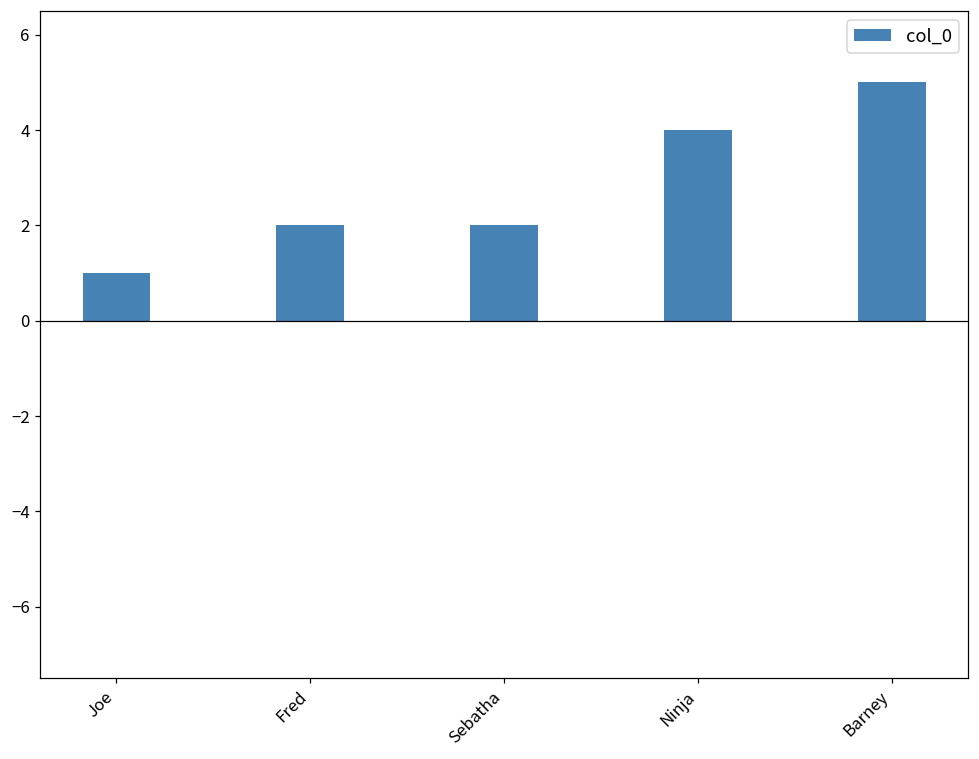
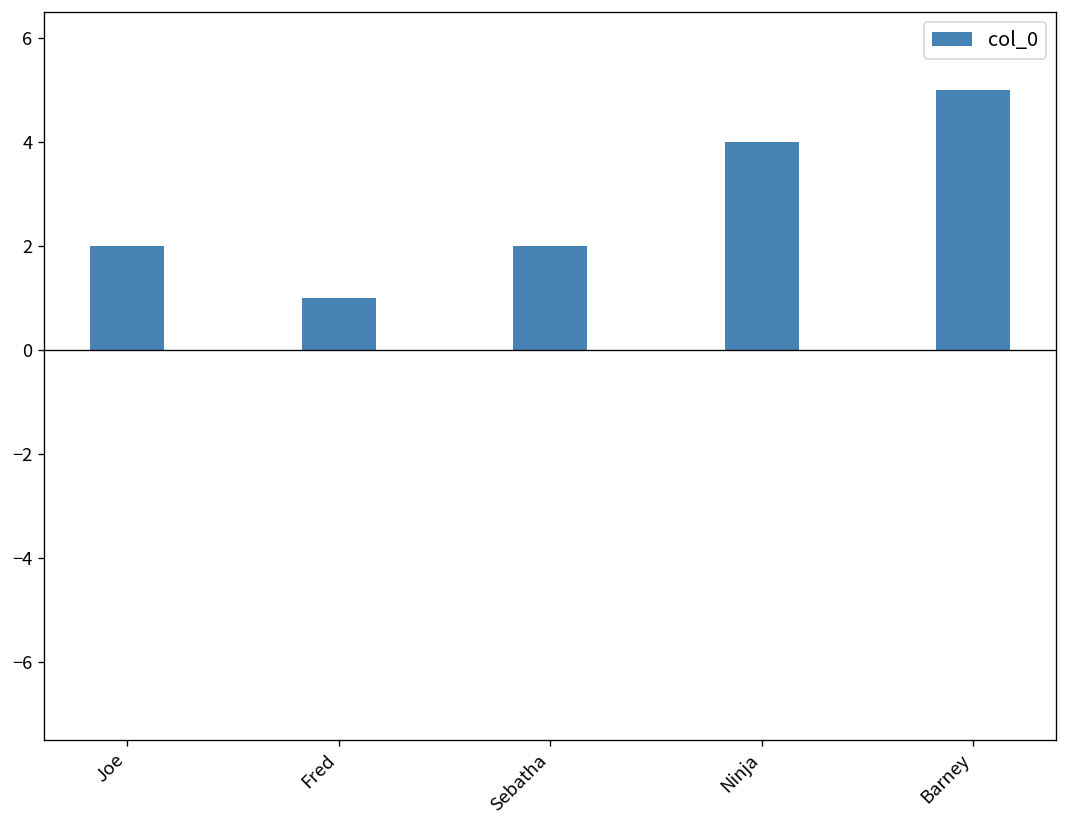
  {
-   "Joe": 1,
-   "Fred": 2,
+   "Joe": 2,
+   "Fred": 1,
    "Sebatha": 2,
    "Ninja": 4,
    "Barney": 5
  }
